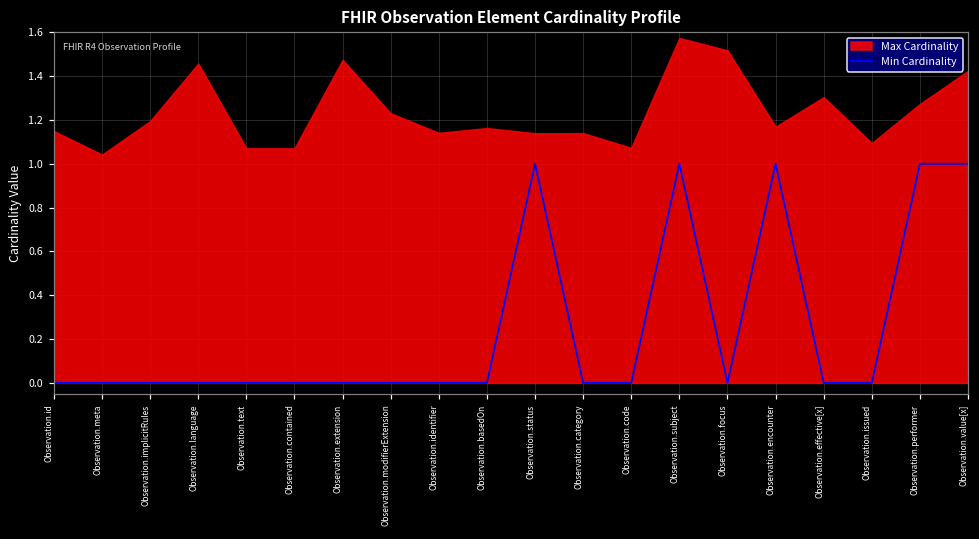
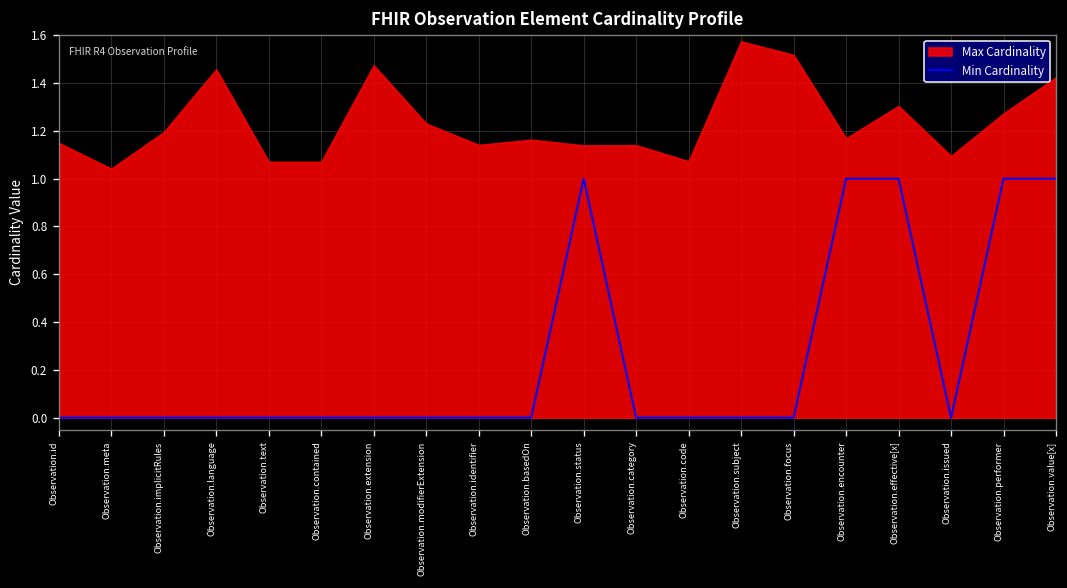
  {
    "Min Cardinality": {
      "Observation.id": 0,
      "Observation.meta": 0,
      "Observation.implicitRules": 0,
      "Observation.language": 0,
      "Observation.text": 0,
      "Observation.contained": 0,
      "Observation.extension": 0,
      "Observation.modifierExtension": 0,
      "Observation.identifier": 0,
      "Observation.basedOn": 0,
      "Observation.status": 1,
      "Observation.category": 0,
      "Observation.code": 0,
-     "Observation.subject": 1,
+     "Observation.subject": 0,
      "Observation.focus": 0,
      "Observation.encounter": 1,
-     "Observation.effective[x]": 0,
+     "Observation.effective[x]": 1,
      "Observation.issued": 0,
      "Observation.performer": 1,
      "Observation.value[x]": 1
    },
    "Max Cardinality": {
      "Observation.id": 1.15,
      "Observation.meta": 1.04,
      "Observation.implicitRules": 1.19,
      "Observation.language": 1.46,
      "Observation.text": 1.07,
      "Observation.contained": 1.07,
      "Observation.extension": 1.47,
      "Observation.modifierExtension": 1.23,
      "Observation.identifier": 1.14,
      "Observation.basedOn": 1.16,
      "Observation.status": 1.14,
      "Observation.category": 1.14,
      "Observation.code": 1.07,
      "Observation.subject": 1.57,
      "Observation.focus": 1.52,
      "Observation.encounter": 1.17,
      "Observation.effective[x]": 1.30,
      "Observation.issued": 1.09,
      "Observation.performer": 1.27,
      "Observation.value[x]": 1.42
    }
  }
